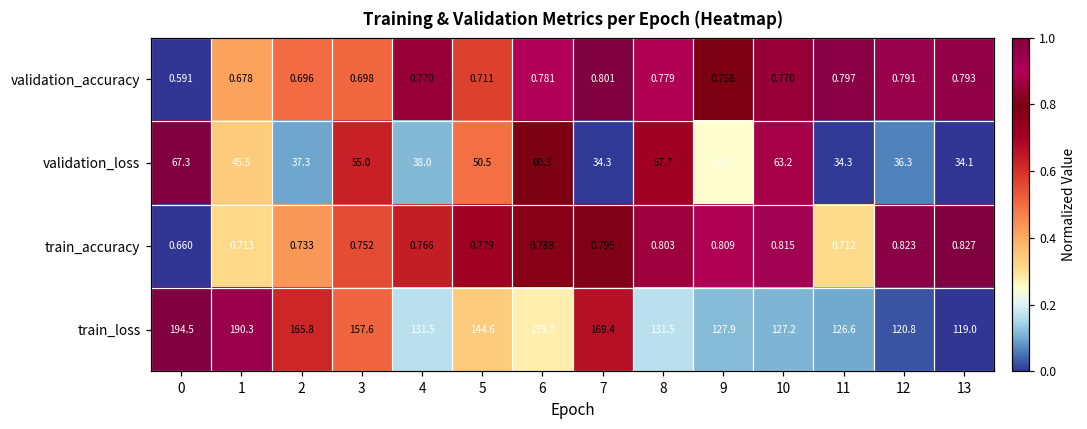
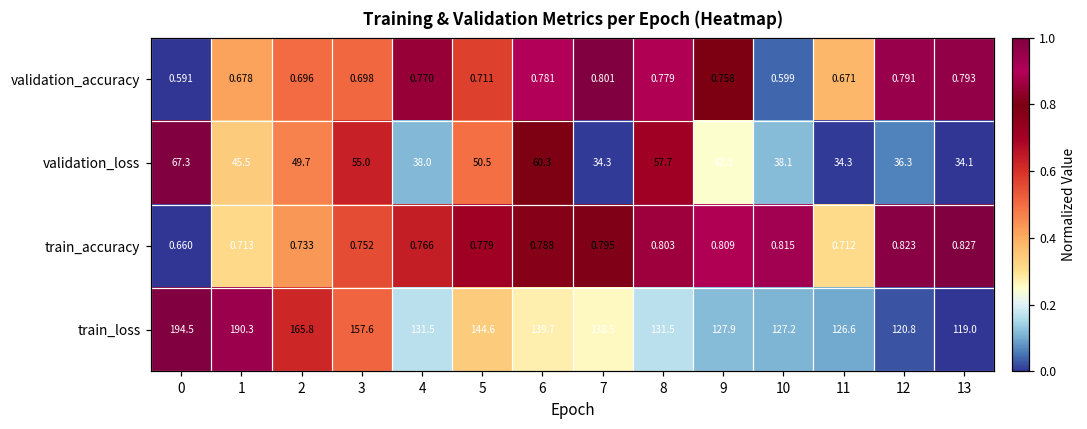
  {
    "validation_accuracy": {
      "0": 0.591,
      "1": 0.678,
      "2": 0.696,
      "3": 0.698,
      "4": 0.770,
      "5": 0.711,
      "6": 0.781,
      "7": 0.801,
      "8": 0.779,
      "9": 0.758,
-     "10": 0.770,
-     "11": 0.797,
+     "10": 0.599,
+     "11": 0.671,
      "12": 0.791,
      "13": 0.793
    },
    "validation_loss": {
      "0": 67.3,
      "1": 45.5,
-     "2": 37.3,
+     "2": 49.7,
      "3": 55.0,
      "4": 38.0,
      "5": 50.5,
      "6": 60.3,
      "7": 34.3,
      "8": 57.7,
      "9": 42.3,
-     "10": 63.2,
+     "10": 38.1,
      "11": 34.3,
      "12": 36.3,
      "13": 34.1
    },
    "train_accuracy": {
      "0": 0.660,
      "1": 0.713,
      "2": 0.733,
      "3": 0.752,
      "4": 0.766,
      "5": 0.779,
      "6": 0.788,
      "7": 0.795,
      "8": 0.803,
      "9": 0.809,
      "10": 0.815,
      "11": 0.712,
      "12": 0.823,
      "13": 0.827
    },
    "train_loss": {
      "0": 194.5,
      "1": 190.3,
      "2": 165.8,
      "3": 157.6,
      "4": 131.5,
      "5": 144.6,
      "6": 139.7,
-     "7": 169.4,
+     "7": 138.5,
      "8": 131.5,
      "9": 127.9,
      "10": 127.2,
      "11": 126.6,
      "12": 120.8,
      "13": 119.0
    }
  }
